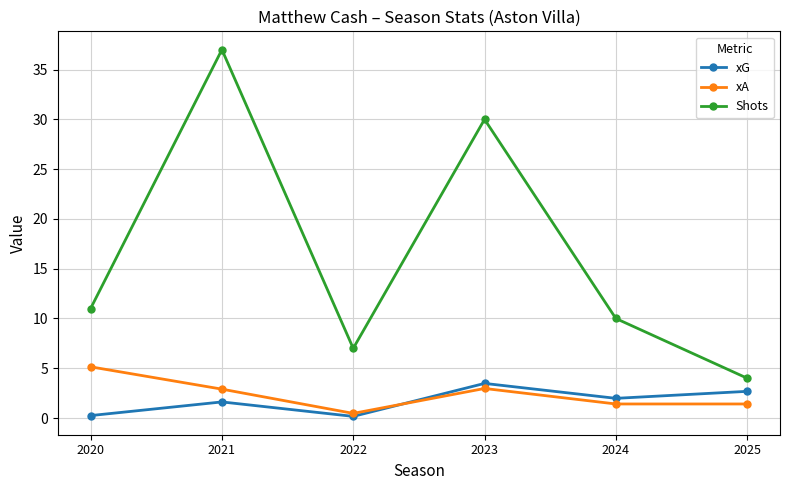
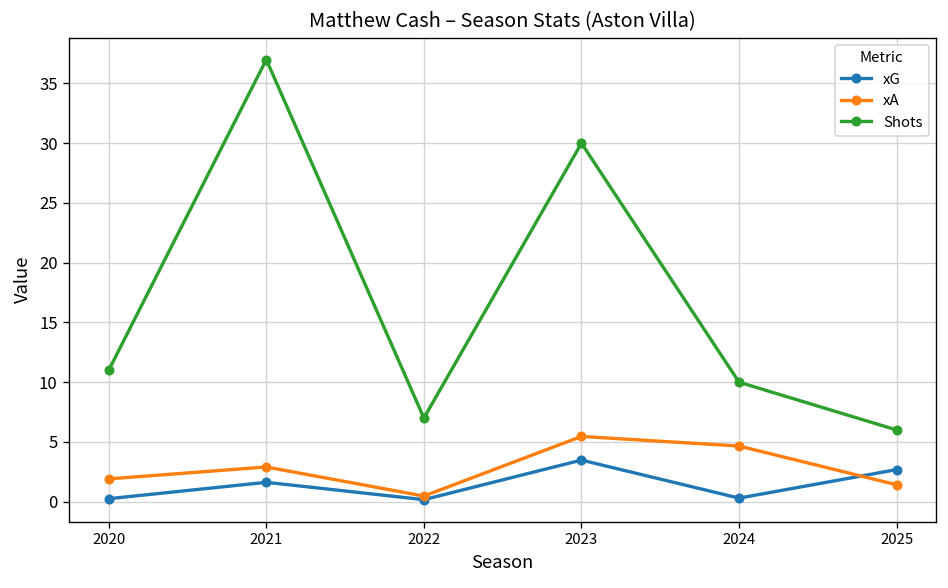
  {
    "xG": {
      "2020": 0,
      "2021": 2,
      "2022": 0,
      "2023": 3,
-     "2024": 2,
+     "2024": 0,
      "2025": 3
    },
    "xA": {
-     "2020": 5,
+     "2020": 2,
      "2021": 3,
      "2022": 0,
-     "2023": 3,
-     "2024": 1,
+     "2023": 5,
+     "2024": 5,
      "2025": 1
    },
    "Shots": {
      "2020": 11,
      "2021": 37,
      "2022": 7,
      "2023": 30,
      "2024": 10,
-     "2025": 4
+     "2025": 6
    }
  }
